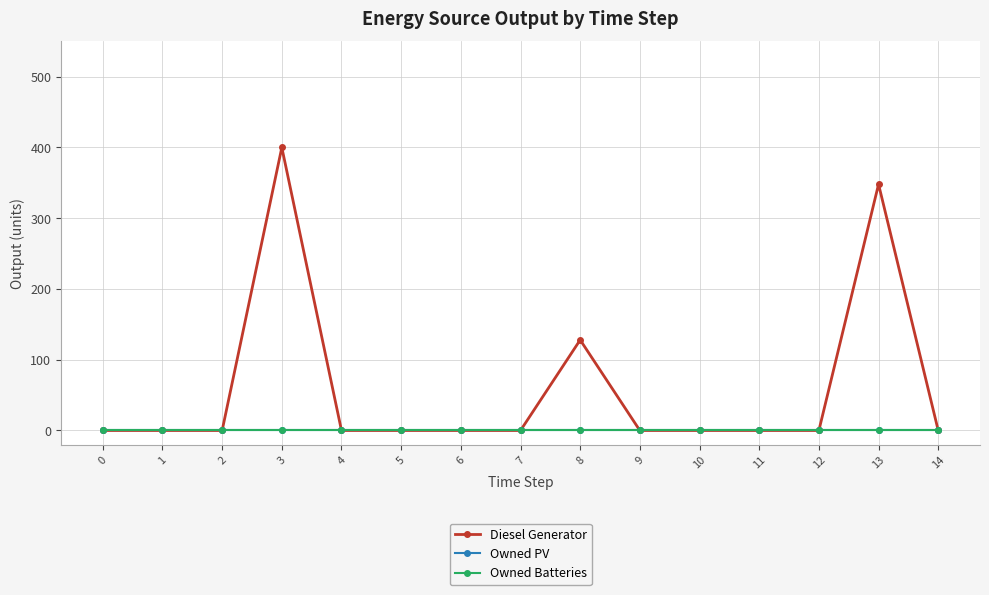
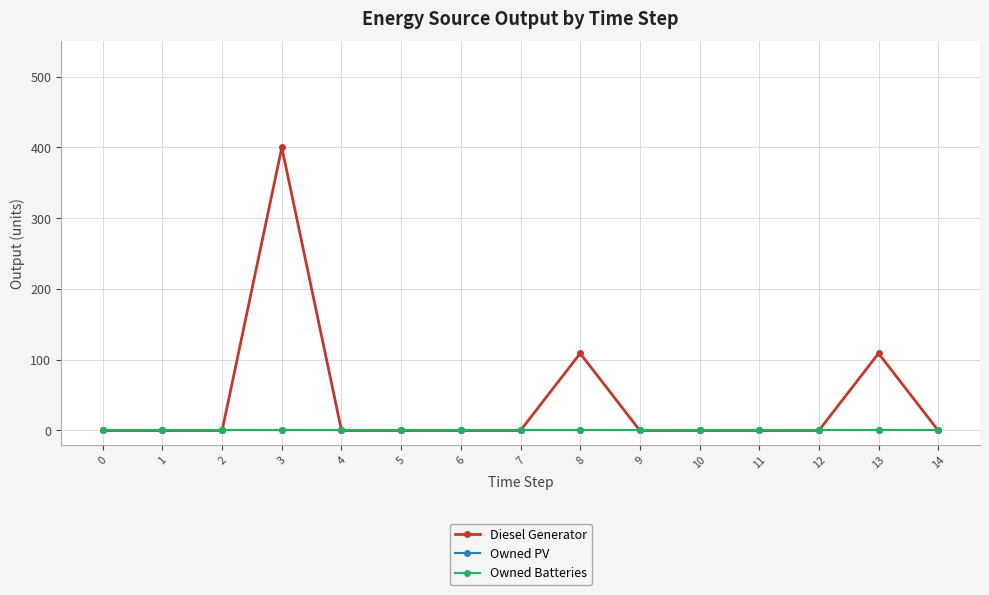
  {
    "Diesel Generator": {
      "3": 400,
-     "8": 130,
-     "13": 350
+     "8": 110,
+     "13": 110
    },
    "Owned Batteries": {
      "3": 0,
      "8": 0,
      "13": 0
    }
  }
